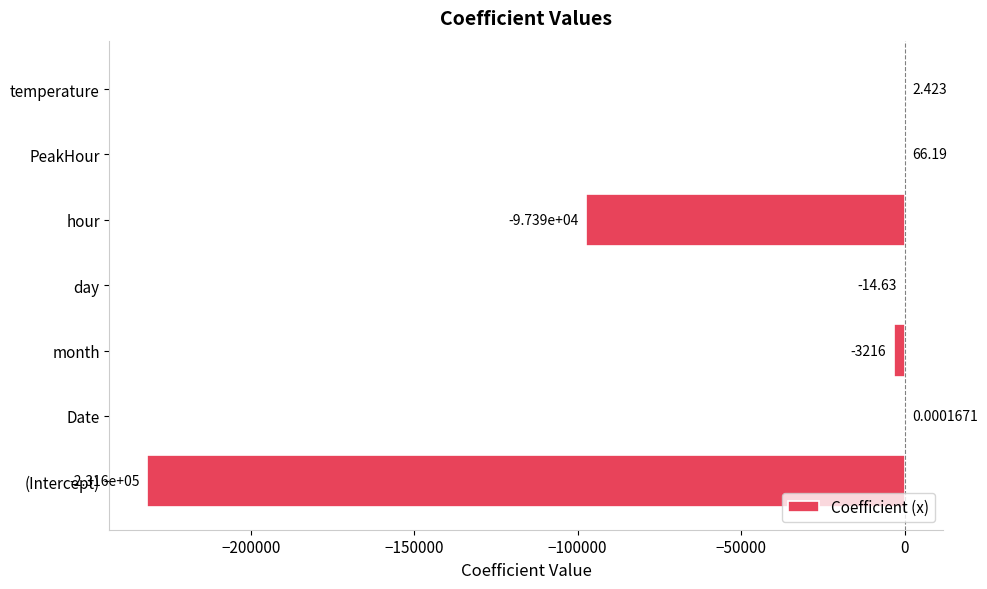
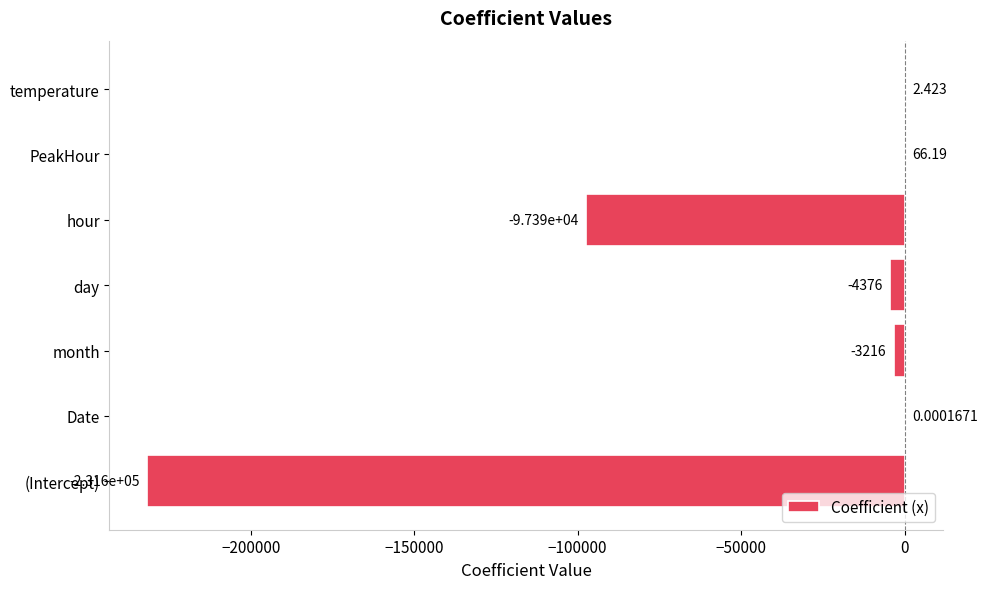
  {
    "temperature": "2.423",
    "PeakHour": "66.19",
    "hour": "-9.739e+04",
-   "day": "-14.63",
+   "day": "-4376",
    "month": "-3216",
    "Date": "0.0001671"
  }
